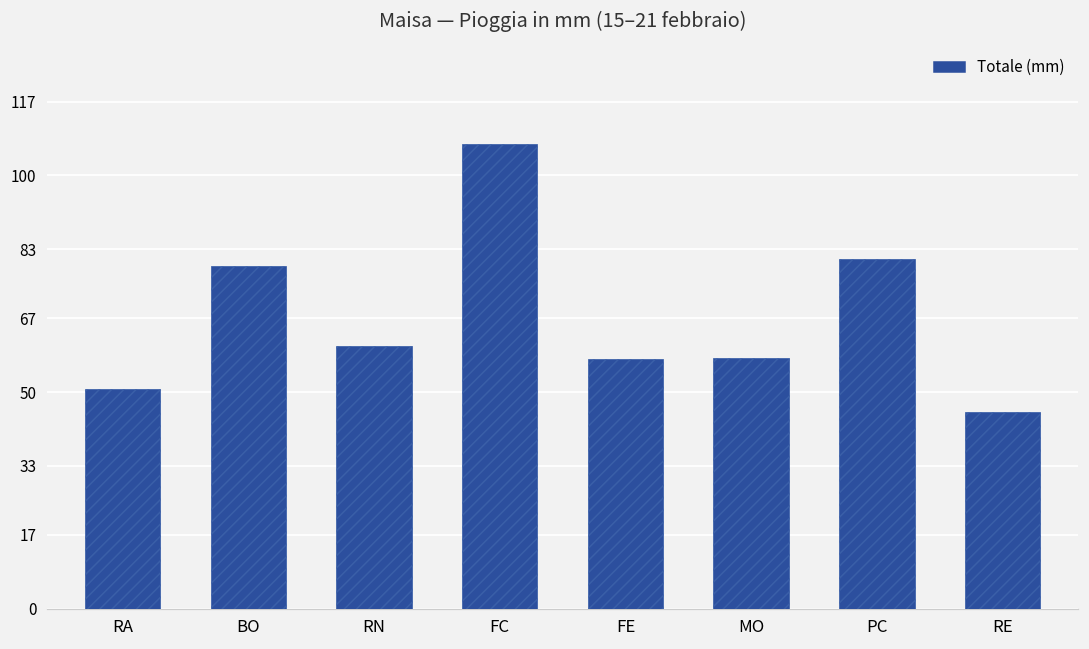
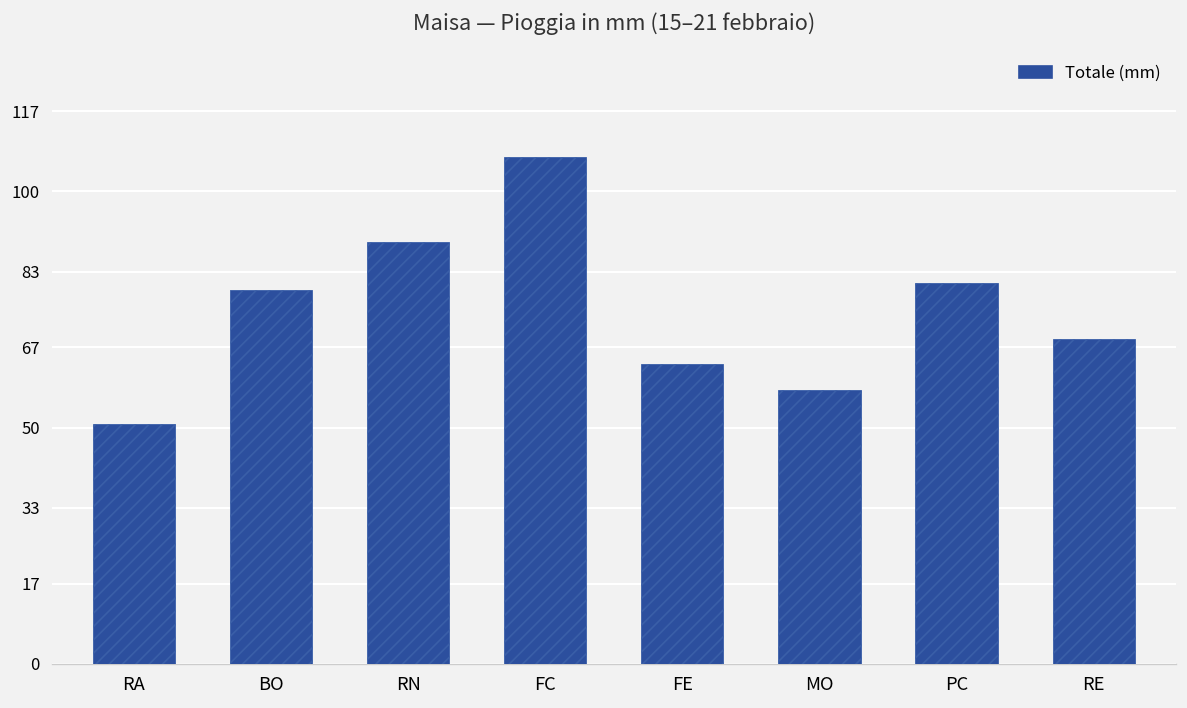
  {
    "RA": 51,
    "BO": 79,
-   "RN": 61,
+   "RN": 89,
    "FC": 107,
-   "FE": 58,
+   "FE": 64,
    "MO": 58,
    "PC": 81,
-   "RE": 46
+   "RE": 69
  }
